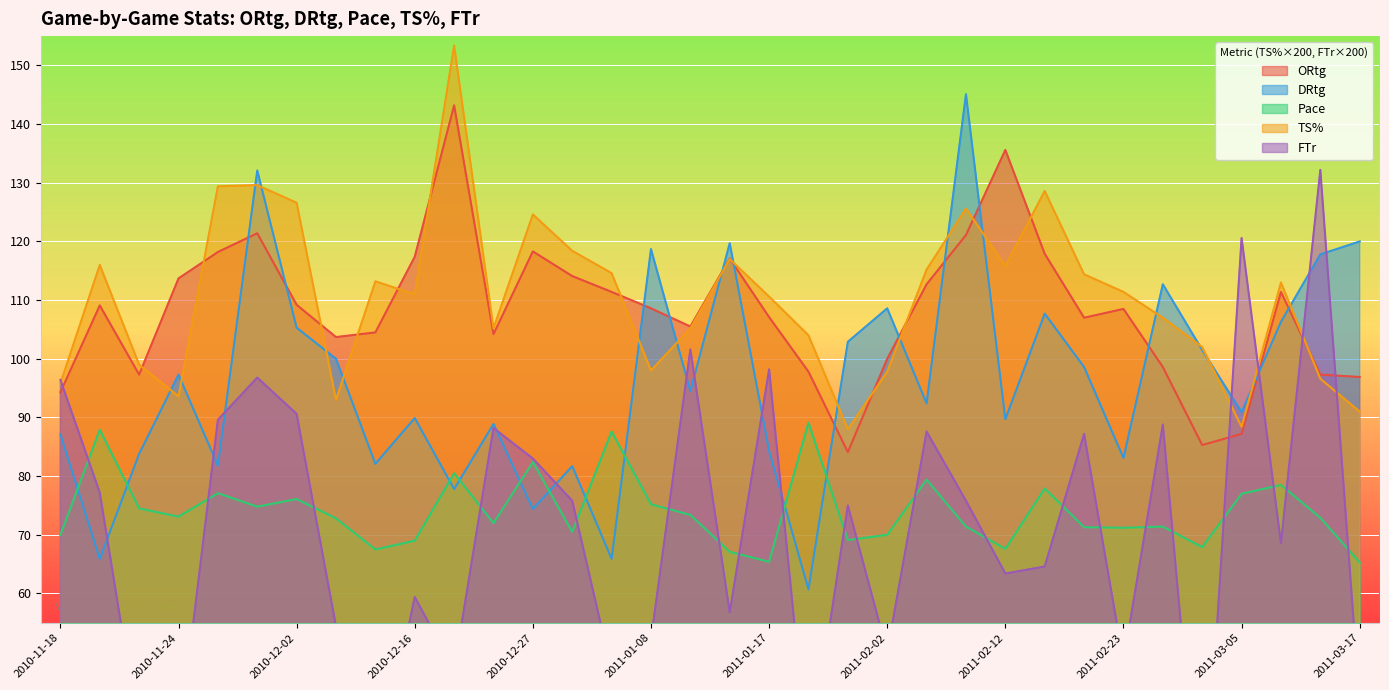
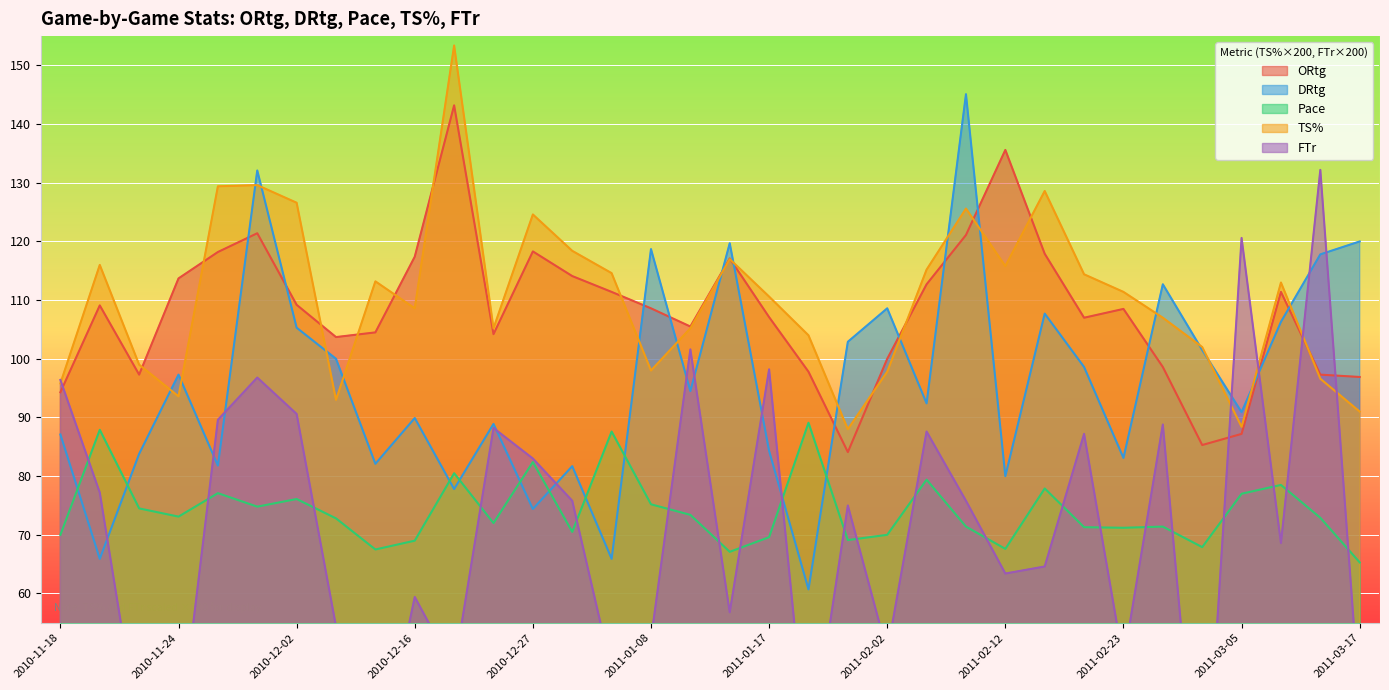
  {
    "ORtg": {
      "2010-11-18": 94,
      "2010-11-24": 114,
      "2010-12-02": 109,
      "2010-12-16": 117,
      "2010-12-27": 118,
      "2011-01-08": 109,
      "2011-01-17": 107,
      "2011-02-02": 100,
      "2011-02-12": 136,
      "2011-02-23": 109,
      "2011-03-05": 87,
      "2011-03-17": 97
    },
    "DRtg": {
      "2010-11-18": 87,
      "2010-11-24": 97,
      "2010-12-02": 105,
      "2010-12-16": 90,
      "2010-12-27": 74,
      "2011-01-08": 119,
      "2011-01-17": 84,
      "2011-02-02": 109,
-     "2011-02-12": 90,
+     "2011-02-12": 80,
      "2011-02-23": 83,
      "2011-03-05": 91,
      "2011-03-17": 120
    },
    "Pace": {
      "2010-11-18": 70,
      "2010-11-24": 73,
      "2010-12-02": 76,
      "2010-12-16": 69,
      "2010-12-27": 82,
      "2011-01-08": 75,
-     "2011-01-17": 65,
+     "2011-01-17": 70,
      "2011-02-02": 70,
      "2011-02-12": 68,
      "2011-02-23": 71,
      "2011-03-05": 77,
      "2011-03-17": 65
    },
    "TS%": {
      "2010-11-18": 96,
      "2010-11-24": 94,
      "2010-12-02": 127,
-     "2010-12-16": 111,
+     "2010-12-16": 109,
      "2010-12-27": 125,
      "2011-01-08": 98,
      "2011-01-17": 111,
      "2011-02-02": 98,
      "2011-02-12": 116,
      "2011-02-23": 111,
      "2011-03-05": 88,
      "2011-03-17": 91
    },
    "FTr": {
      "2010-11-18": 96,
      "2010-12-02": 91,
      "2010-12-16": 59,
      "2010-12-27": 83,
      "2011-01-17": 98,
      "2011-02-12": 63,
      "2011-03-05": 121
    }
  }
